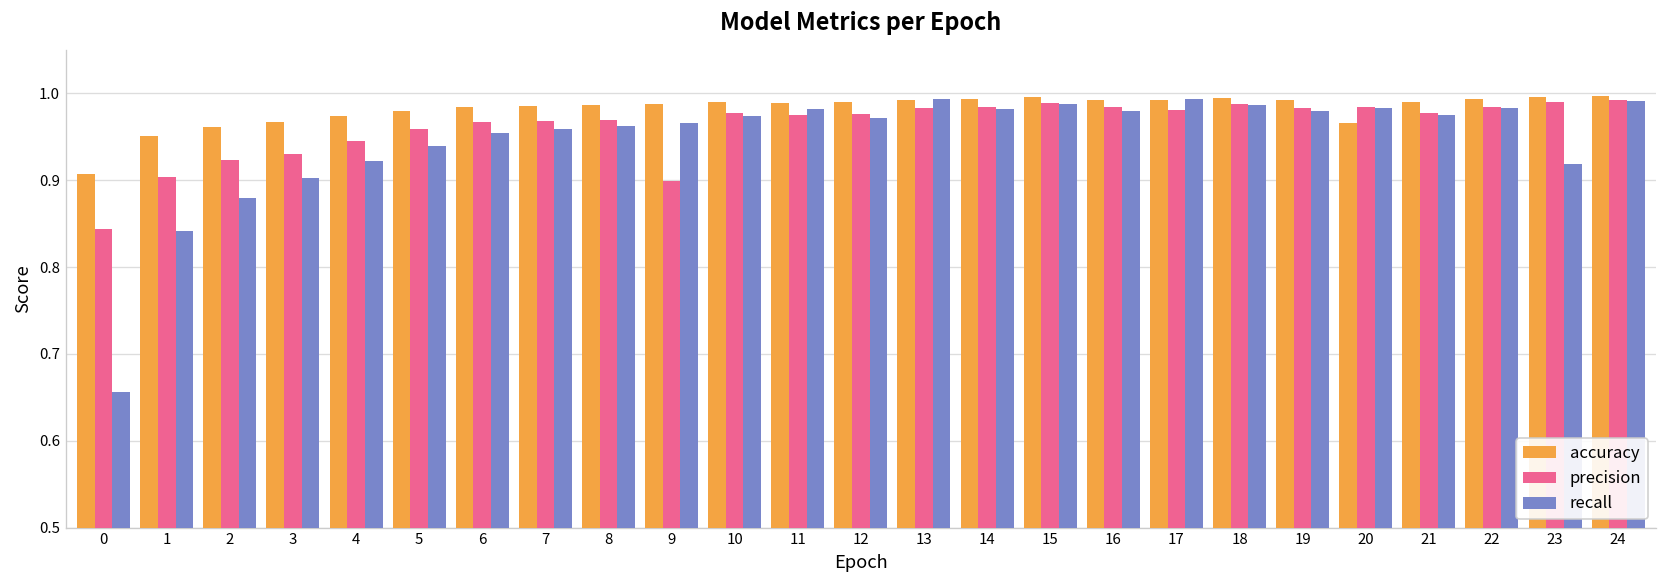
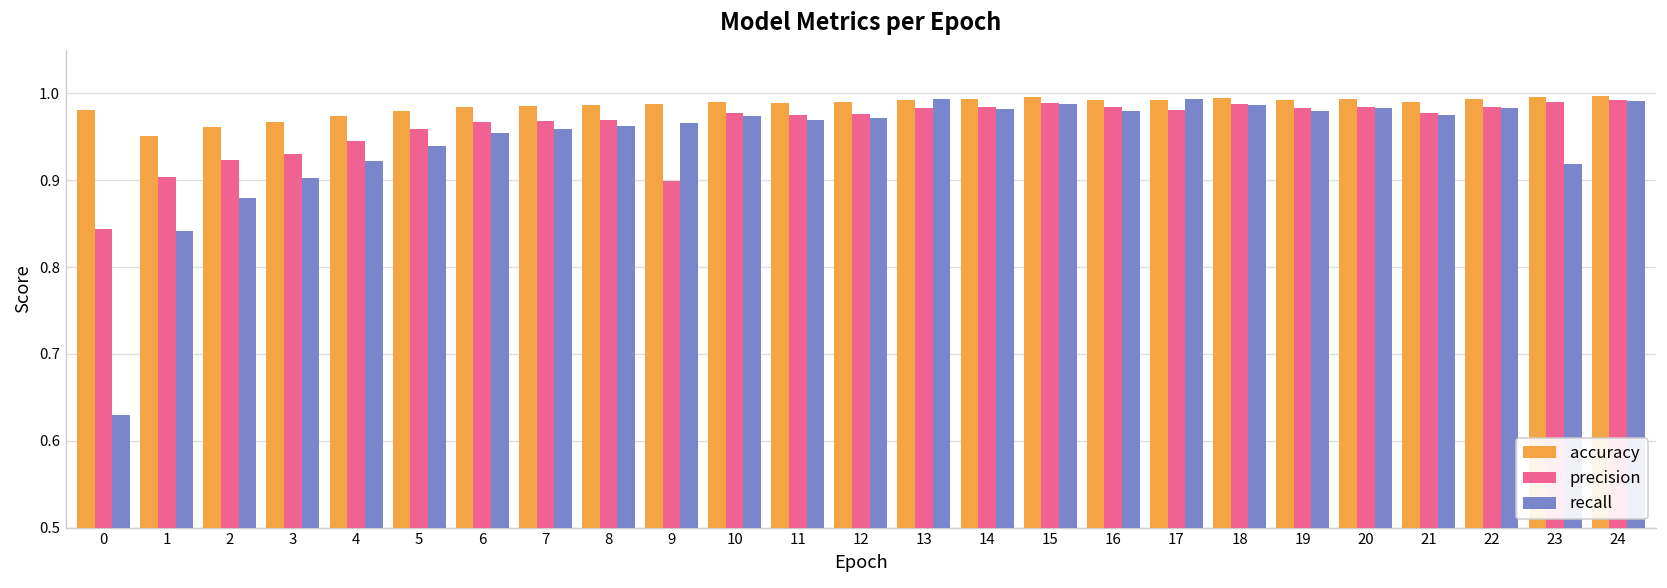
  {
    "accuracy": {
-     "0": 0.91,
+     "0": 0.98,
      "1": 0.95,
      "2": 0.96,
      "3": 0.97,
      "4": 0.97,
      "5": 0.98,
      "6": 0.98,
      "7": 0.99,
      "8": 0.99,
      "9": 0.99,
      "10": 0.99,
      "11": 0.99,
      "12": 0.99,
      "13": 0.99,
      "14": 0.99,
      "15": 1.00,
      "16": 0.99,
      "17": 0.99,
      "18": 0.99,
      "19": 0.99,
-     "20": 0.97,
+     "20": 0.99,
      "21": 0.99,
      "22": 0.99,
      "23": 1.00,
      "24": 1.00
    },
    "precision": {
      "0": 0.84,
      "1": 0.90,
      "2": 0.92,
      "3": 0.93,
      "4": 0.95,
      "5": 0.96,
      "6": 0.97,
      "7": 0.97,
      "8": 0.97,
      "9": 0.90,
      "10": 0.98,
      "11": 0.98,
      "12": 0.98,
      "13": 0.98,
      "14": 0.98,
      "15": 0.99,
      "16": 0.98,
      "17": 0.98,
      "18": 0.99,
      "19": 0.98,
      "20": 0.98,
      "21": 0.98,
      "22": 0.98,
      "23": 0.99,
      "24": 0.99
    },
    "recall": {
-     "0": 0.66,
+     "0": 0.63,
      "1": 0.84,
      "2": 0.88,
      "3": 0.90,
      "4": 0.92,
      "5": 0.94,
      "6": 0.95,
      "7": 0.96,
      "8": 0.96,
      "9": 0.97,
      "10": 0.97,
-     "11": 0.98,
+     "11": 0.97,
      "12": 0.97,
      "13": 0.99,
      "14": 0.98,
      "15": 0.99,
      "16": 0.98,
      "17": 0.99,
      "18": 0.99,
      "19": 0.98,
      "20": 0.98,
      "21": 0.97,
      "22": 0.98,
      "23": 0.92,
      "24": 0.99
    }
  }
